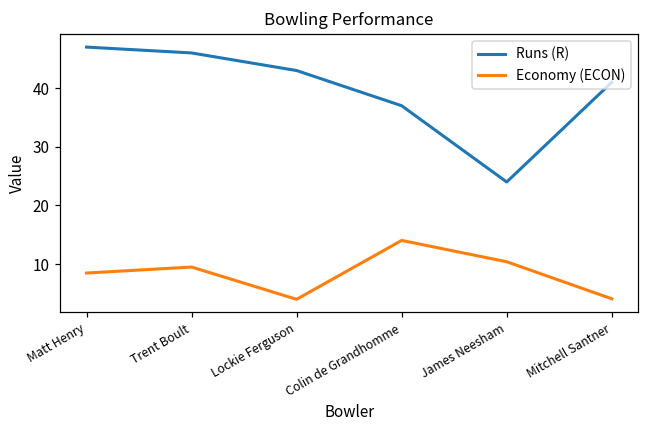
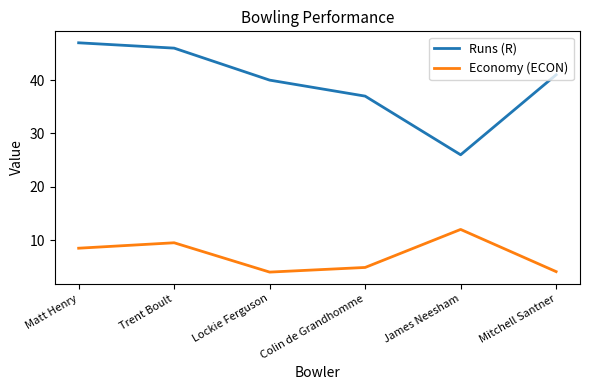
  {
    "Runs (R)": {
      "Matt Henry": 47,
      "Trent Boult": 46,
-     "Lockie Ferguson": 43,
+     "Lockie Ferguson": 40,
      "Colin de Grandhomme": 37,
-     "James Neesham": 24
+     "James Neesham": 26
    },
    "Economy (ECON)": {
      "Matt Henry": 8,
      "Trent Boult": 10,
      "Lockie Ferguson": 4,
-     "Colin de Grandhomme": 14,
-     "James Neesham": 10,
+     "Colin de Grandhomme": 5,
+     "James Neesham": 12,
      "Mitchell Santner": 4
    }
  }
